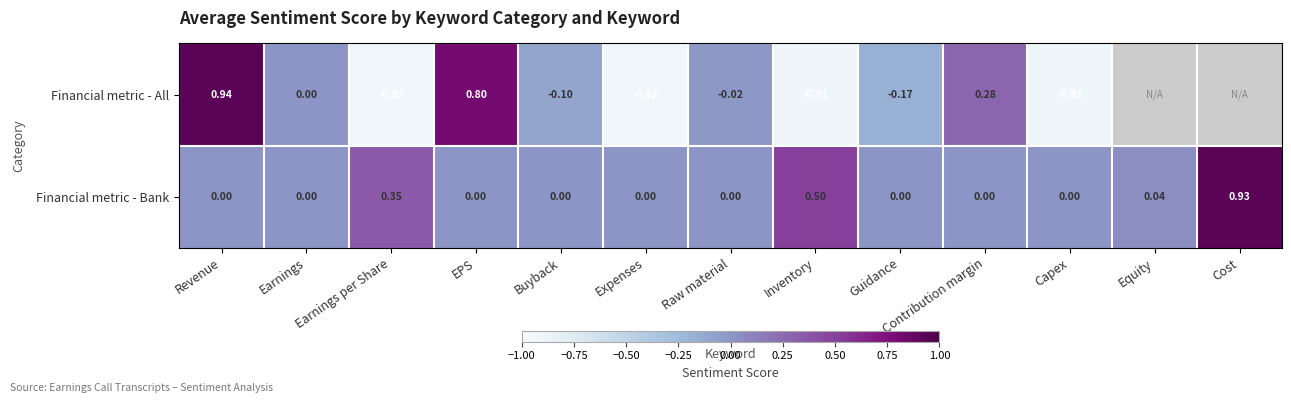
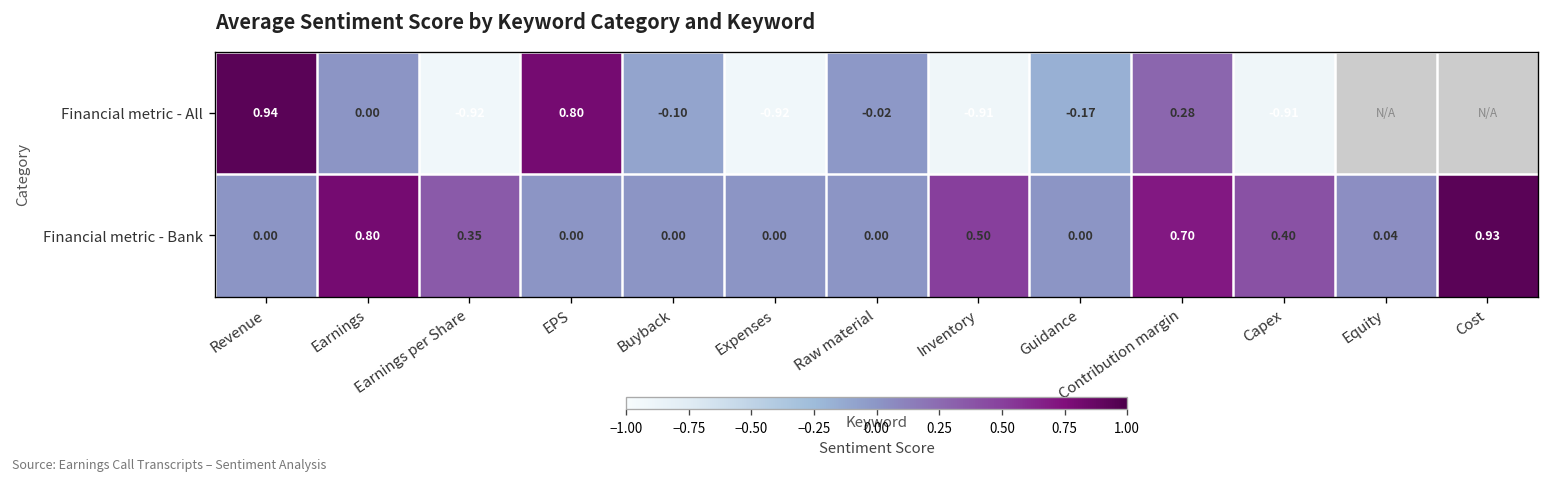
  {
    "Financial metric - All": {
      "Revenue": 0.94,
      "Earnings": 0.00,
      "EPS": 0.80,
      "Buyback": -0.10,
      "Raw material": -0.02,
      "Guidance": -0.17,
      "Contribution margin": 0.28
    },
    "Financial metric - Bank": {
      "Revenue": 0.00,
-     "Earnings": 0.00,
+     "Earnings": 0.80,
      "Earnings per Share": 0.35,
      "EPS": 0.00,
      "Buyback": 0.00,
      "Expenses": 0.00,
      "Raw material": 0.00,
      "Inventory": 0.50,
      "Guidance": 0.00,
-     "Contribution margin": 0.00,
-     "Capex": 0.00,
+     "Contribution margin": 0.70,
+     "Capex": 0.40,
      "Equity": 0.04,
      "Cost": 0.93
    }
  }
